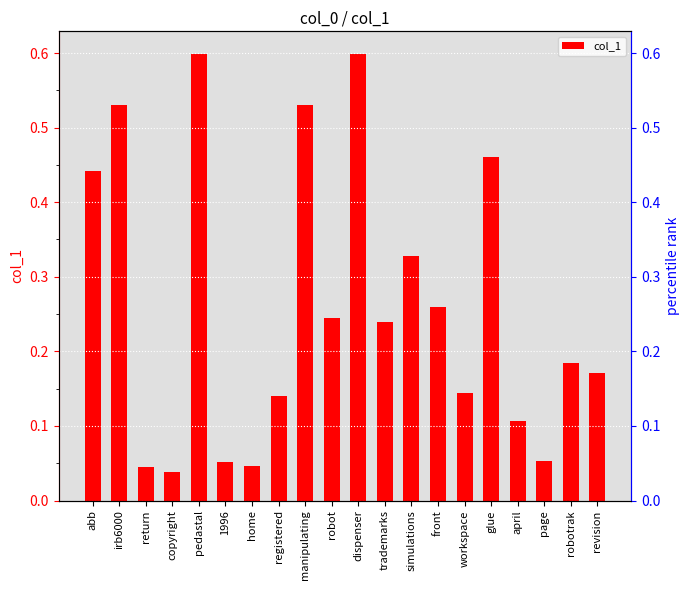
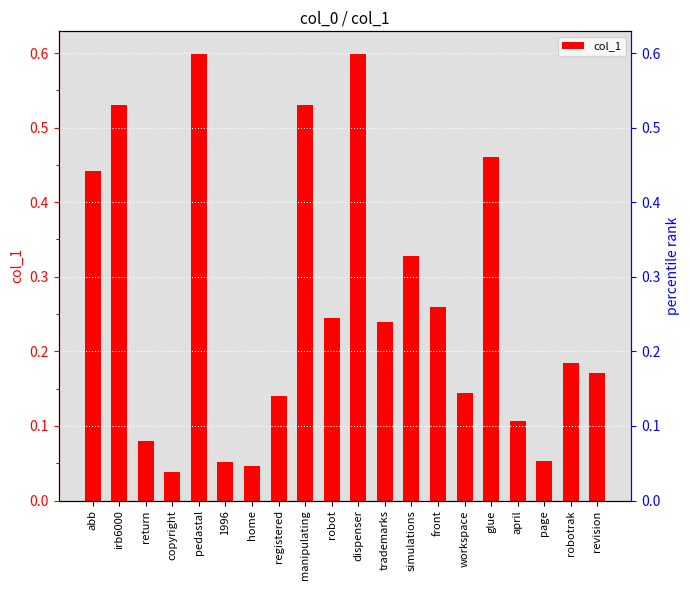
  {
    "abb": 0.44,
    "irb6000": 0.53,
-   "return": 0.04,
+   "return": 0.08,
    "copyright": 0.04,
    "pedastal": 0.60,
    "1996": 0.05,
    "home": 0.05,
    "registered": 0.14,
    "manipulating": 0.53,
    "robot": 0.24,
    "dispenser": 0.60,
    "trademarks": 0.24,
    "simulations": 0.33,
    "front": 0.26,
    "workspace": 0.14,
    "glue": 0.46,
    "april": 0.11,
    "page": 0.05,
    "robotrak": 0.18,
    "revision": 0.17
  }
